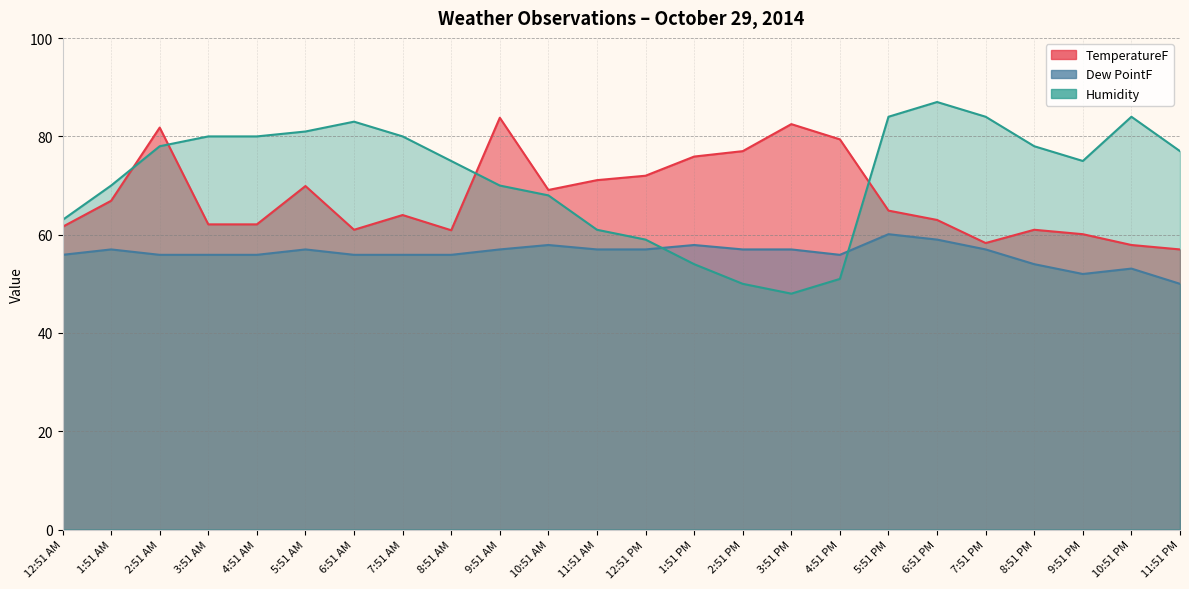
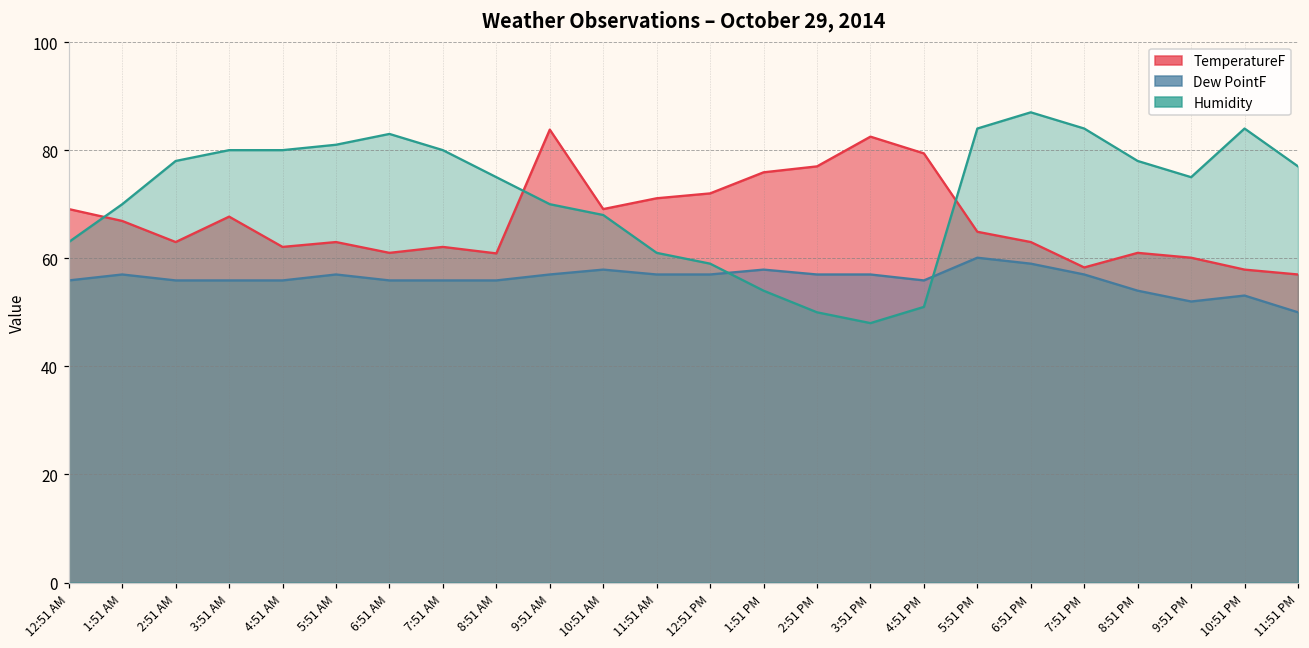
  {
    "TemperatureF": {
-     "12:51 AM": 62,
+     "12:51 AM": 69,
      "1:51 AM": 67,
-     "2:51 AM": 82,
-     "3:51 AM": 62,
+     "2:51 AM": 63,
+     "3:51 AM": 68,
      "4:51 AM": 62,
-     "5:51 AM": 70,
+     "5:51 AM": 63,
      "6:51 AM": 61,
-     "7:51 AM": 64,
+     "7:51 AM": 62,
      "8:51 AM": 61,
      "9:51 AM": 84,
      "10:51 AM": 69,
      "11:51 AM": 71,
      "12:51 PM": 72,
      "1:51 PM": 76,
      "2:51 PM": 77,
      "3:51 PM": 83,
      "4:51 PM": 79,
      "5:51 PM": 65,
      "6:51 PM": 63,
      "7:51 PM": 58,
      "8:51 PM": 61,
      "9:51 PM": 60,
      "10:51 PM": 58,
      "11:51 PM": 57
    }
  }
